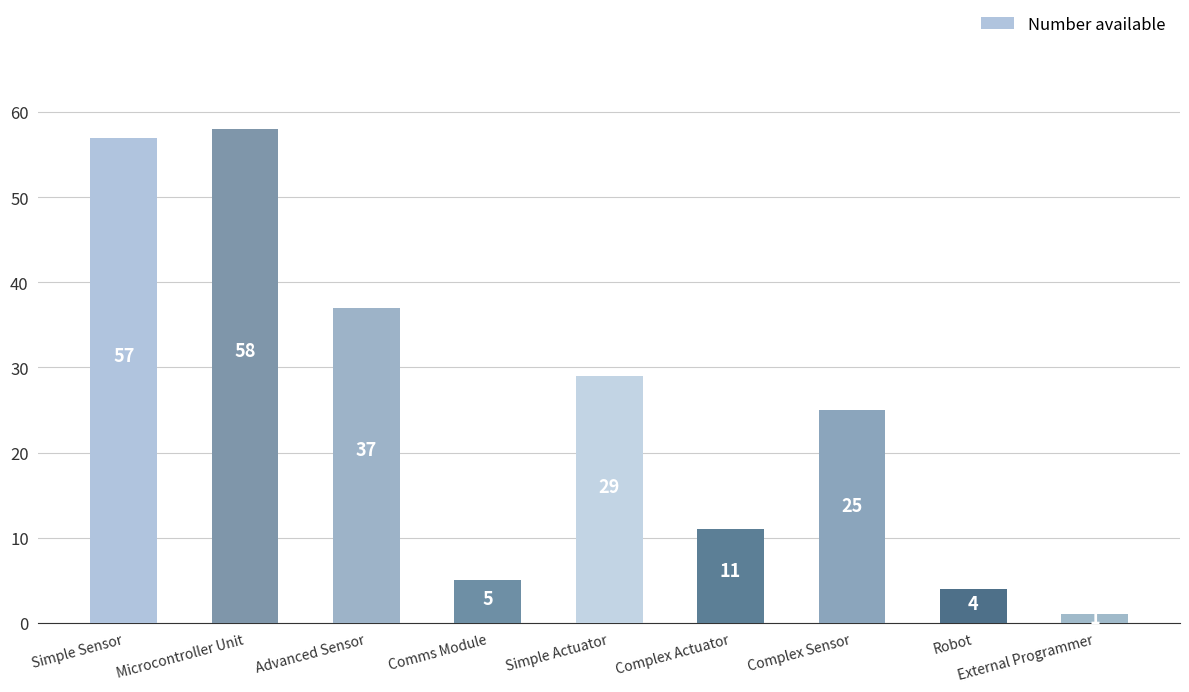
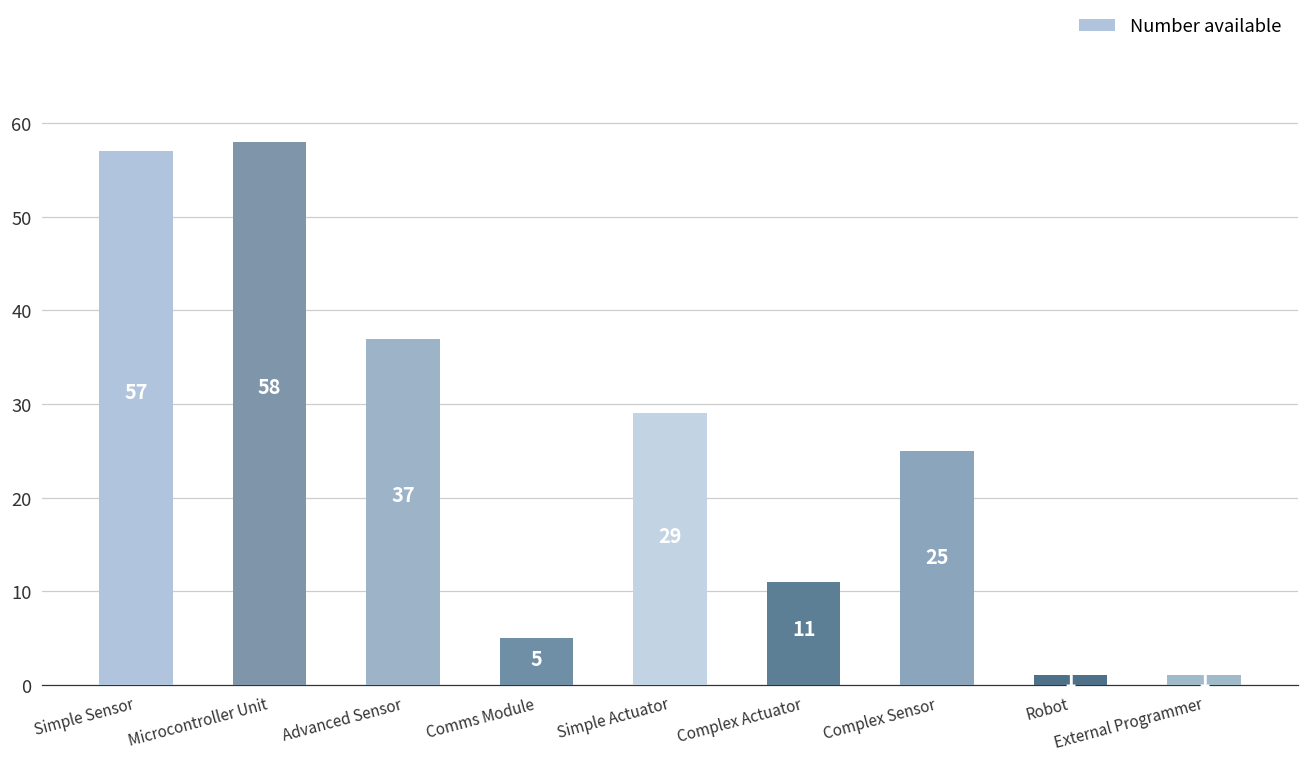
  {
-   "Robot": 4,
+   "Robot": 1,
    "External Programmer": 1
  }
